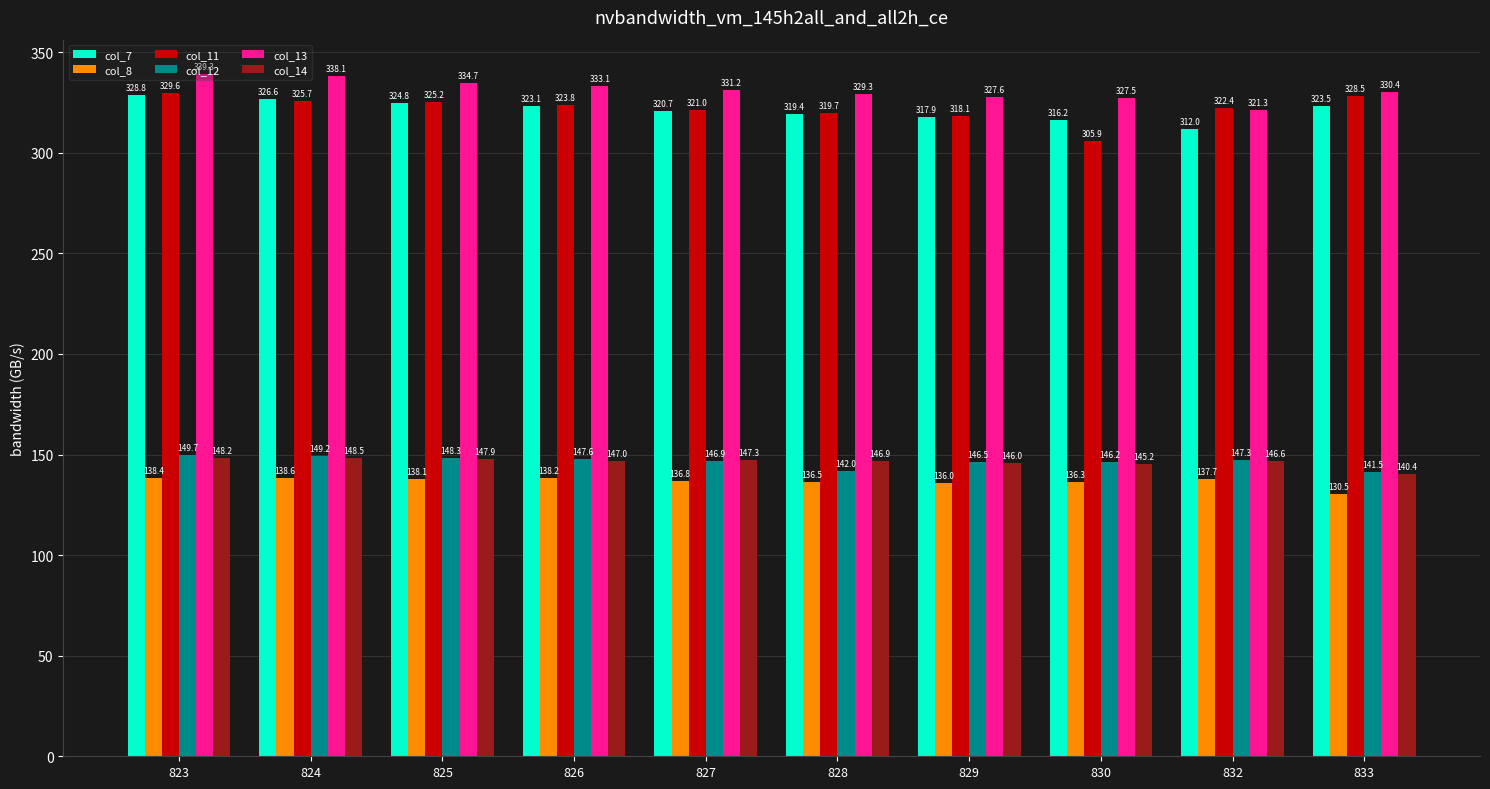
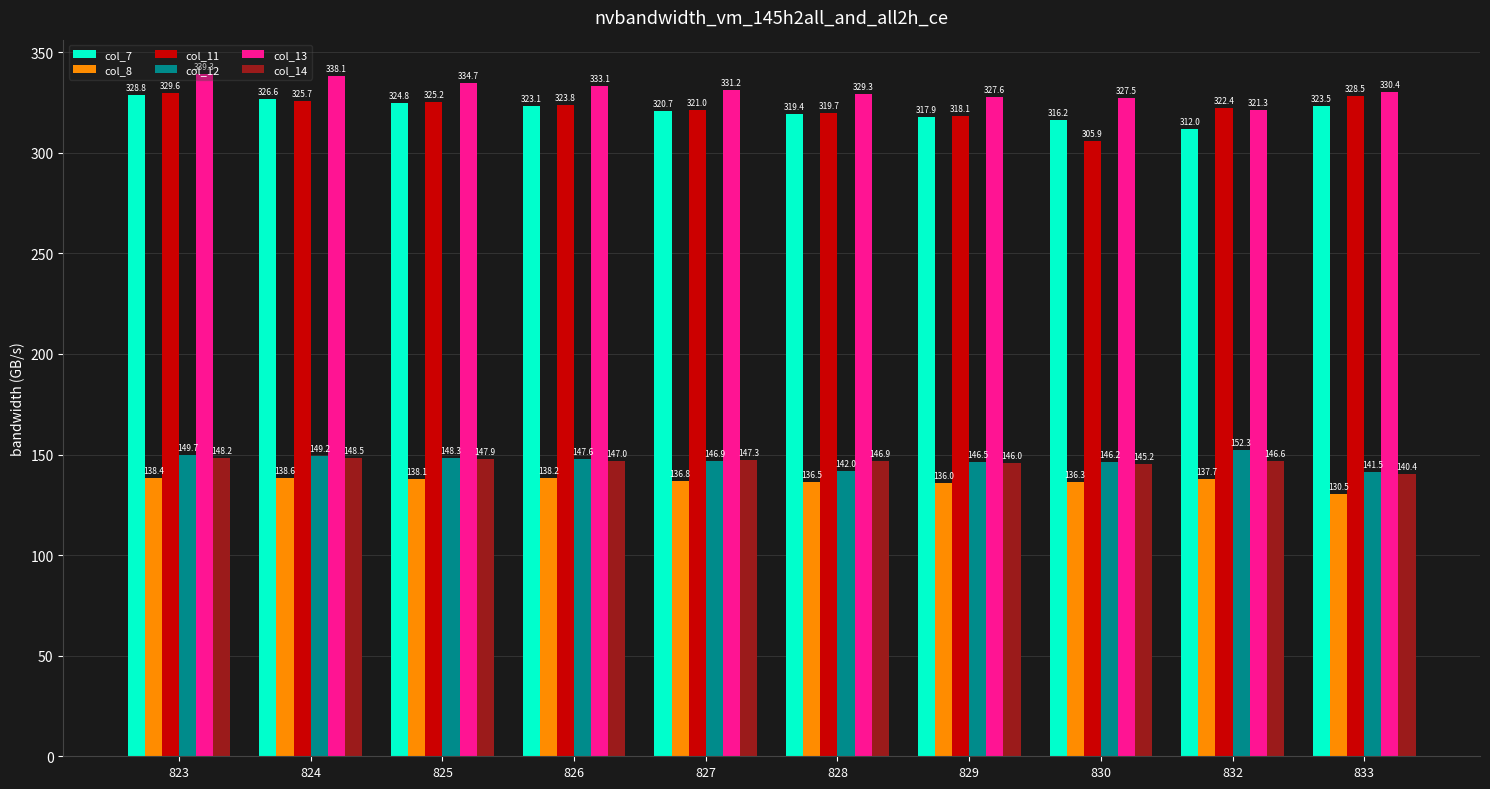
  {
    "col_7": {
      "823": 328.8,
      "824": 326.6,
      "825": 324.8,
      "826": 323.1,
      "827": 320.7,
      "828": 319.4,
      "829": 317.9,
      "830": 316.2,
      "832": 312.0,
      "833": 323.5
    },
    "col_8": {
      "823": 138.4,
      "824": 138.6,
      "825": 138.1,
      "826": 138.2,
      "827": 136.8,
      "828": 136.5,
      "829": 136.0,
      "830": 136.3,
      "832": 137.7,
      "833": 130.5
    },
    "col_11": {
      "823": 329.6,
      "824": 325.7,
      "825": 325.2,
      "826": 323.8,
      "827": 321.0,
      "828": 319.7,
      "829": 318.1,
      "830": 305.9,
      "832": 322.4,
      "833": 328.5
    },
    "col_12": {
      "823": 149.7,
      "824": 149.2,
      "825": 148.3,
      "826": 147.6,
      "827": 146.9,
      "828": 142.0,
      "829": 146.5,
      "830": 146.2,
-     "832": 147.3,
+     "832": 152.3,
      "833": 141.5
    },
    "col_13": {
      "824": 338.1,
      "825": 334.7,
      "826": 333.1,
      "827": 331.2,
      "828": 329.3,
      "829": 327.6,
      "830": 327.5,
      "832": 321.3,
      "833": 330.4
    },
    "col_14": {
      "823": 148.2,
      "824": 148.5,
      "825": 147.9,
      "826": 147.0,
      "827": 147.3,
      "828": 146.9,
      "829": 146.0,
      "830": 145.2,
      "832": 146.6,
      "833": 140.4
    }
  }
